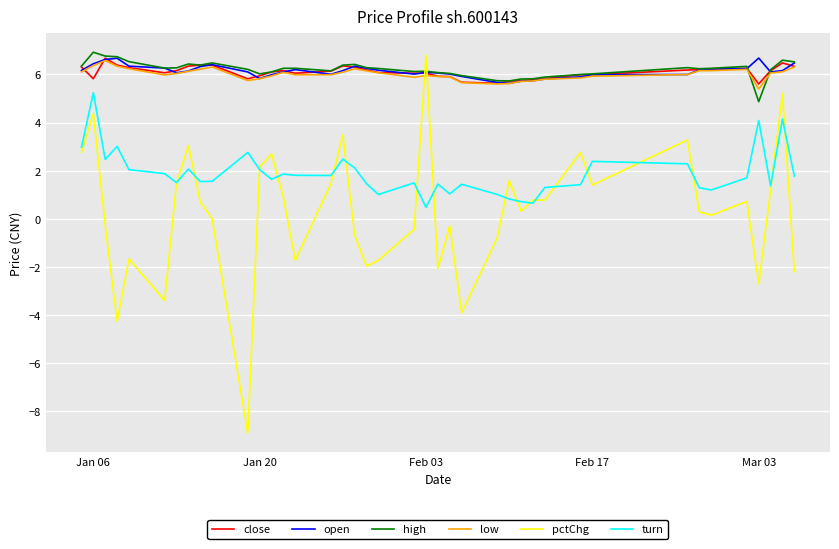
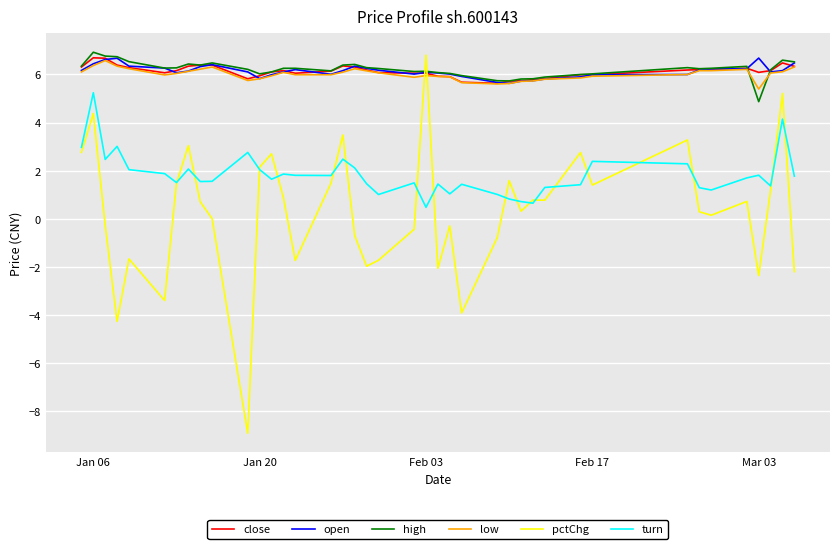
  {
    "close": {
-     "Jan 06": 5.8,
-     "Mar 03": 5.6
+     "Jan 06": 6.7,
+     "Mar 03": 6.1
    },
    "open": {
      "Mar 03": 6.7
    },
    "high": {
      "Jan 06": 6.9,
      "Mar 03": 4.9
    },
    "low": {
      "Mar 03": 5.4
    },
    "pctChg": {
      "Jan 06": 4.4,
      "Feb 03": 6.8,
      "Feb 17": 1.4,
-     "Mar 03": -2.7
+     "Mar 03": -2.4
    },
    "turn": {
      "Jan 06": 5.2,
      "Feb 03": 0.5,
      "Feb 17": 2.4,
-     "Mar 03": 4.1
+     "Mar 03": 1.8
    }
  }
